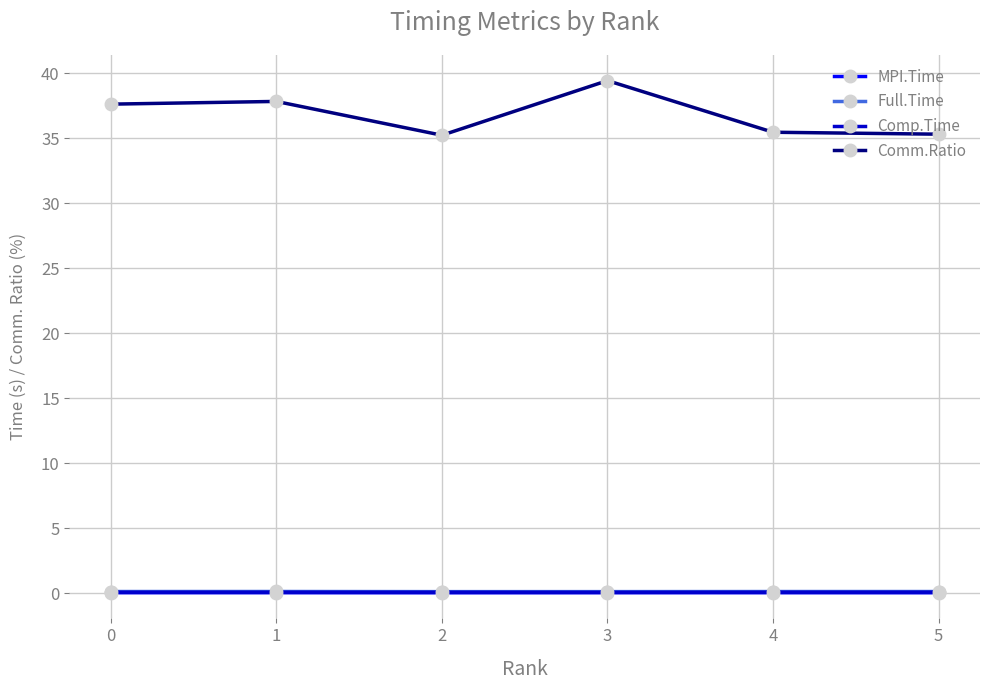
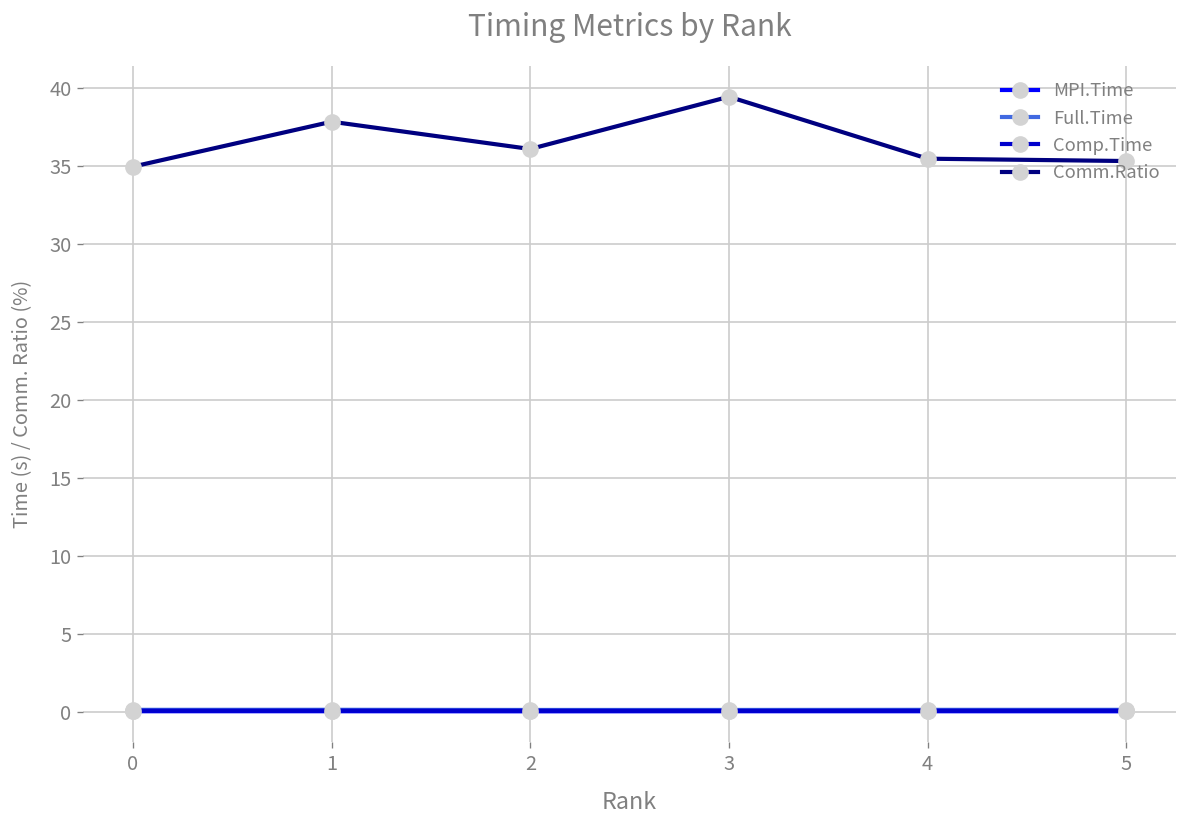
  {
    "Comm.Ratio": {
-     "0": 37.6,
+     "0": 35.0,
      "1": 37.8,
-     "2": 35.2,
+     "2": 36.1,
      "3": 39.4,
      "4": 35.5,
      "5": 35.3
    }
  }
